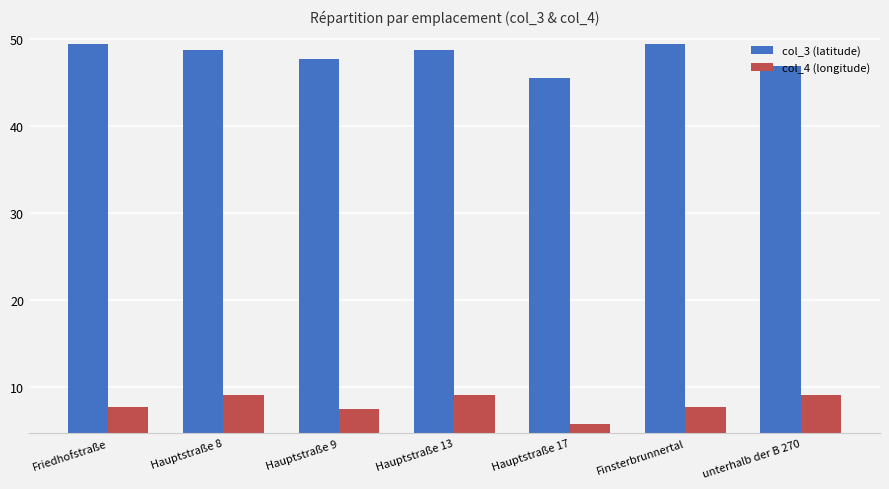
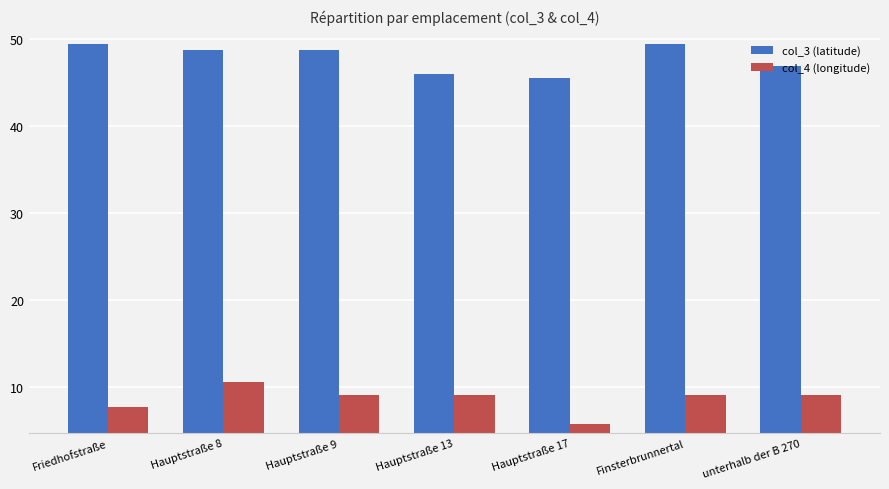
  {
    "col_3 (latitude)": {
      "Friedhofstraße": 49,
      "Hauptstraße 8": 49,
-     "Hauptstraße 9": 48,
-     "Hauptstraße 13": 49,
+     "Hauptstraße 9": 49,
+     "Hauptstraße 13": 46,
      "Hauptstraße 17": 46,
      "Finsterbrunnertal": 49,
      "unterhalb der B 270": 47
    },
    "col_4 (longitude)": {
      "Friedhofstraße": 8,
-     "Hauptstraße 8": 9,
-     "Hauptstraße 9": 8,
+     "Hauptstraße 8": 11,
+     "Hauptstraße 9": 9,
      "Hauptstraße 13": 9,
      "Hauptstraße 17": 6,
-     "Finsterbrunnertal": 8,
+     "Finsterbrunnertal": 9,
      "unterhalb der B 270": 9
    }
  }
